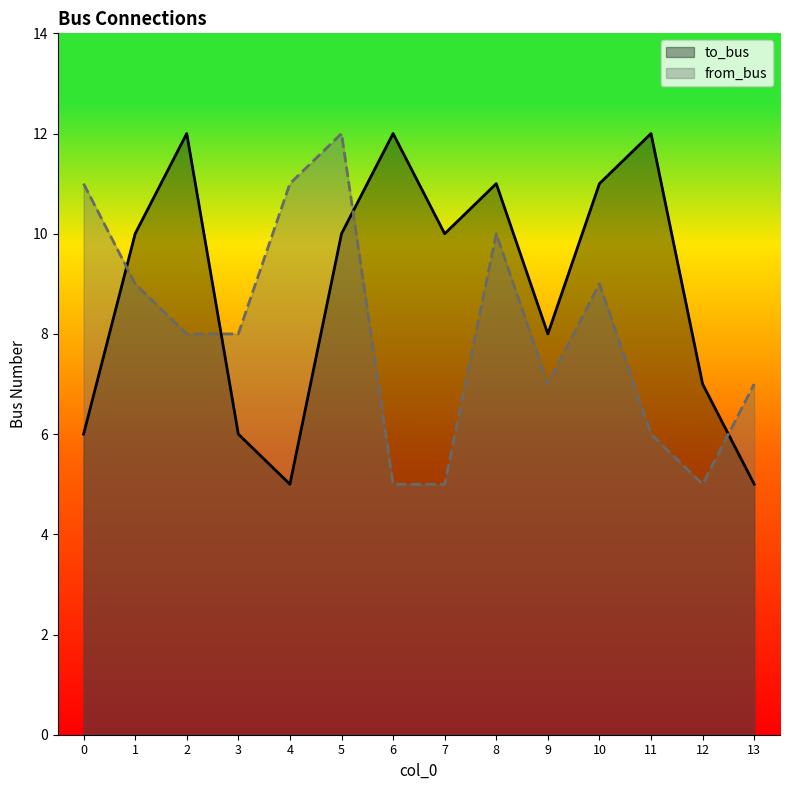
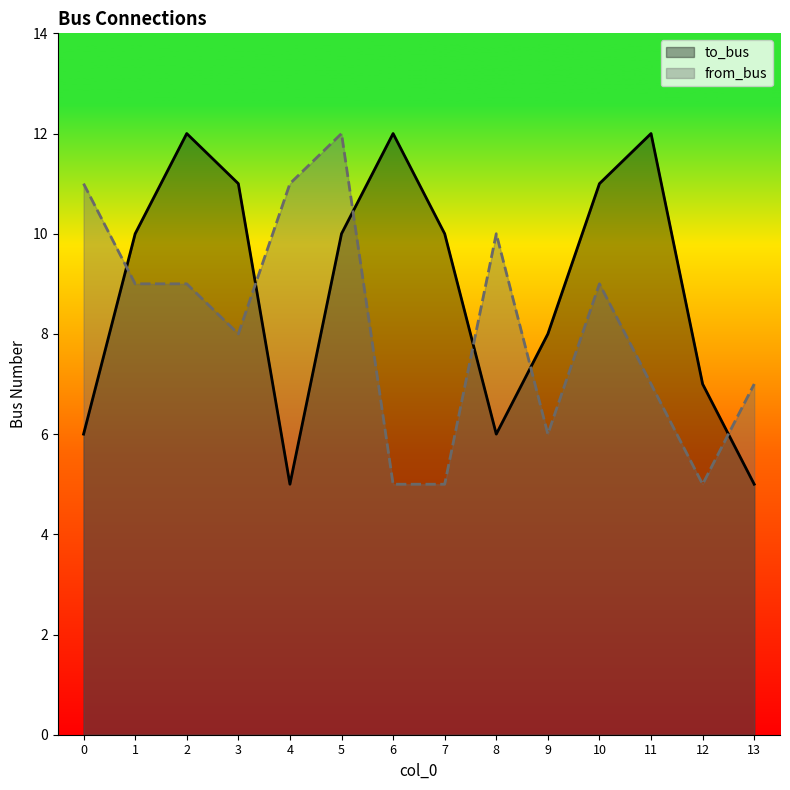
  {
    "to_bus": {
      "0": 6,
      "1": 10,
      "2": 12,
-     "3": 6,
+     "3": 11,
      "4": 5,
      "5": 10,
      "6": 12,
      "7": 10,
-     "8": 11,
+     "8": 6,
      "9": 8,
      "10": 11,
      "11": 12,
      "12": 7,
      "13": 5
    },
    "from_bus": {
      "0": 11,
      "1": 9,
-     "2": 8,
+     "2": 9,
      "3": 8,
      "4": 11,
      "5": 12,
      "6": 5,
      "7": 5,
      "8": 10,
-     "9": 7,
+     "9": 6,
      "10": 9,
-     "11": 6,
+     "11": 7,
      "12": 5,
      "13": 7
    }
  }
